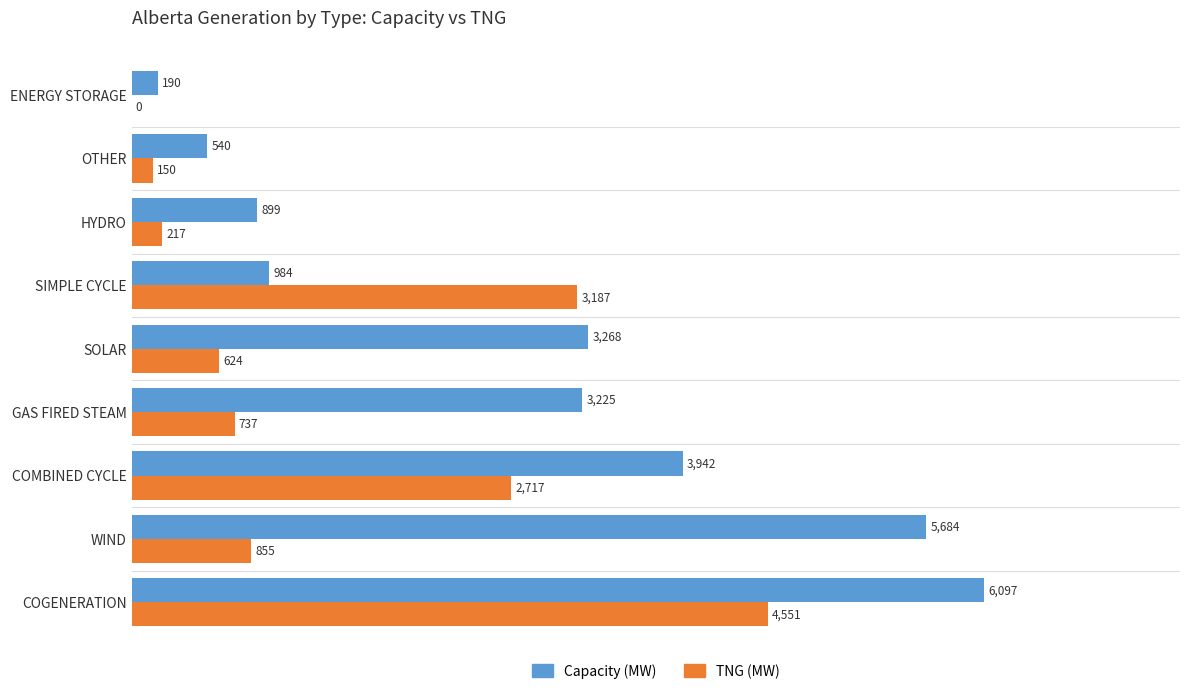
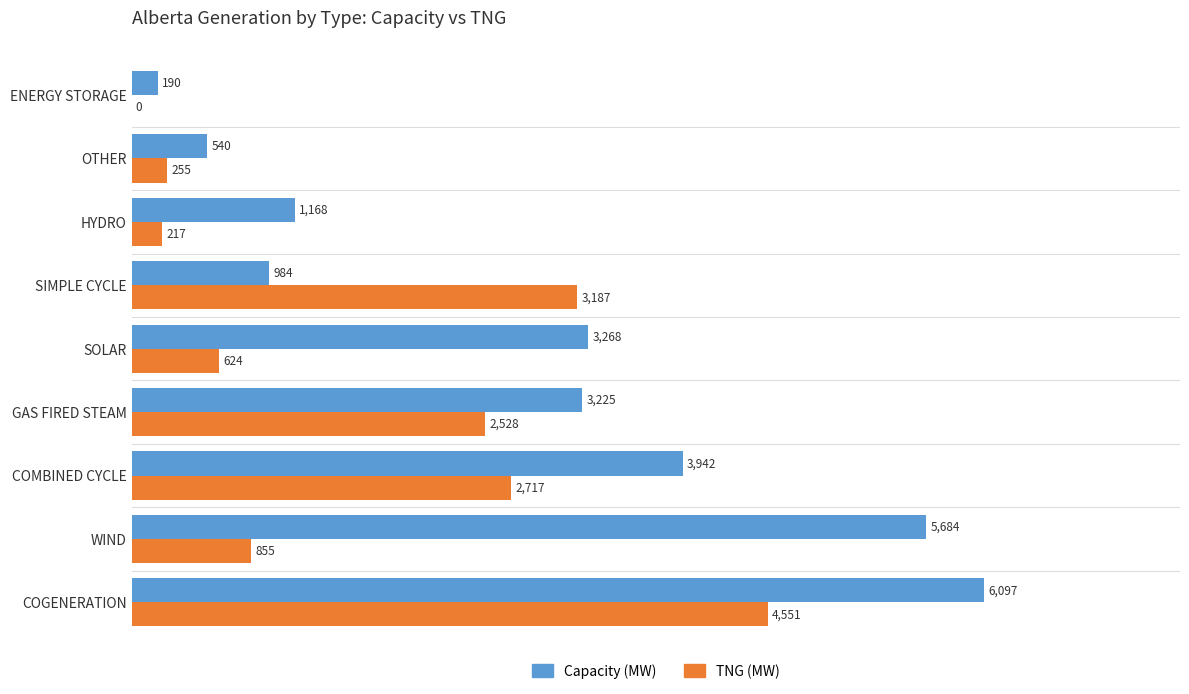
  {
    "Capacity (MW)": {
      "ENERGY STORAGE": "190",
      "OTHER": "540",
-     "HYDRO": "899",
+     "HYDRO": "1,168",
      "SIMPLE CYCLE": "984",
      "SOLAR": "3,268",
      "GAS FIRED STEAM": "3,225",
      "COMBINED CYCLE": "3,942",
      "WIND": "5,684",
      "COGENERATION": "6,097"
    },
    "TNG (MW)": {
      "ENERGY STORAGE": "0",
-     "OTHER": "150",
+     "OTHER": "255",
      "HYDRO": "217",
      "SIMPLE CYCLE": "3,187",
      "SOLAR": "624",
-     "GAS FIRED STEAM": "737",
+     "GAS FIRED STEAM": "2,528",
      "COMBINED CYCLE": "2,717",
      "WIND": "855",
      "COGENERATION": "4,551"
    }
  }
